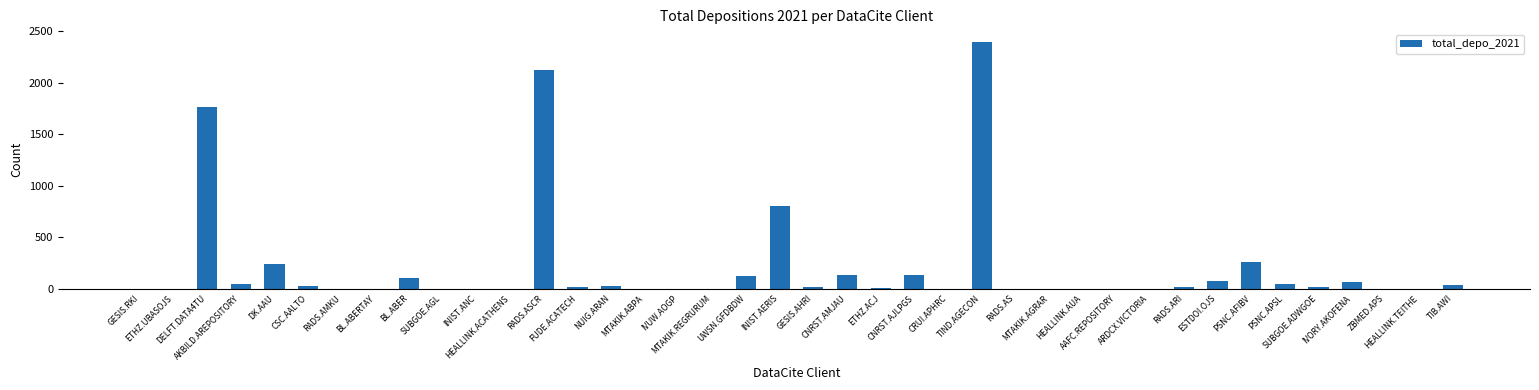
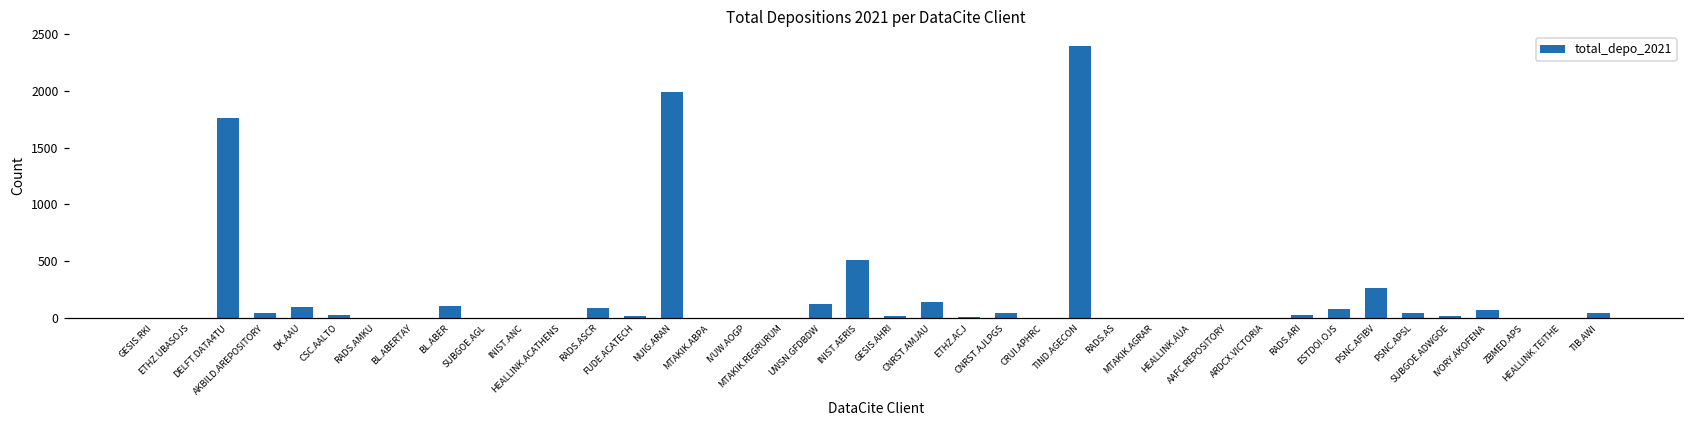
  {
    "ETHZ.UBASOJS": 0,
    "DELFT.DATA4TU": 1770,
    "AKBILD.AREPOSITORY": 50,
-   "DK.AAU": 250,
+   "DK.AAU": 90,
    "CSC.AALTO": 30,
    "RADS.AMKU": 0,
    "BL.ABERTAY": 0,
    "BL.ABER": 100,
    "SUBGOE.AGL": 0,
    "INIST.ANC": 0,
    "HEALLINK.ACATHENS": 0,
-   "RADS.ASCR": 2130,
-   "NUIG.ARAN": 30,
+   "RADS.ASCR": 90,
+   "NUIG.ARAN": 1990,
    "MTAKIK.ABPA": 0,
    "IVUW.AOGP": 0,
    "MTAKIK.REGRURUM": 0,
    "UWSN.GFDBDW": 130,
-   "INIST.AERIS": 810,
+   "INIST.AERIS": 510,
    "CNRST.AMJAU": 140,
-   "CNRST.AJLPGS": 140,
+   "CNRST.AJLPGS": 50,
    "CRUI.APHRC": 0,
    "TIND.AGECON": 2400,
    "RADS.AS": 0,
    "MTAKIK.AGRAR": 0,
    "HEALLINK.AUA": 0,
    "AAFC.REPOSITORY": 0,
    "ARDCX.VICTORIA": 0,
    "ESTDOI.OJS": 80,
    "PSNC.AFIBV": 260,
    "PSNC.APSL": 50,
    "IVORY.AKOFENA": 70,
    "HEALLINK.TEITHE": 0,
    "TIB.AWI": 40
  }
